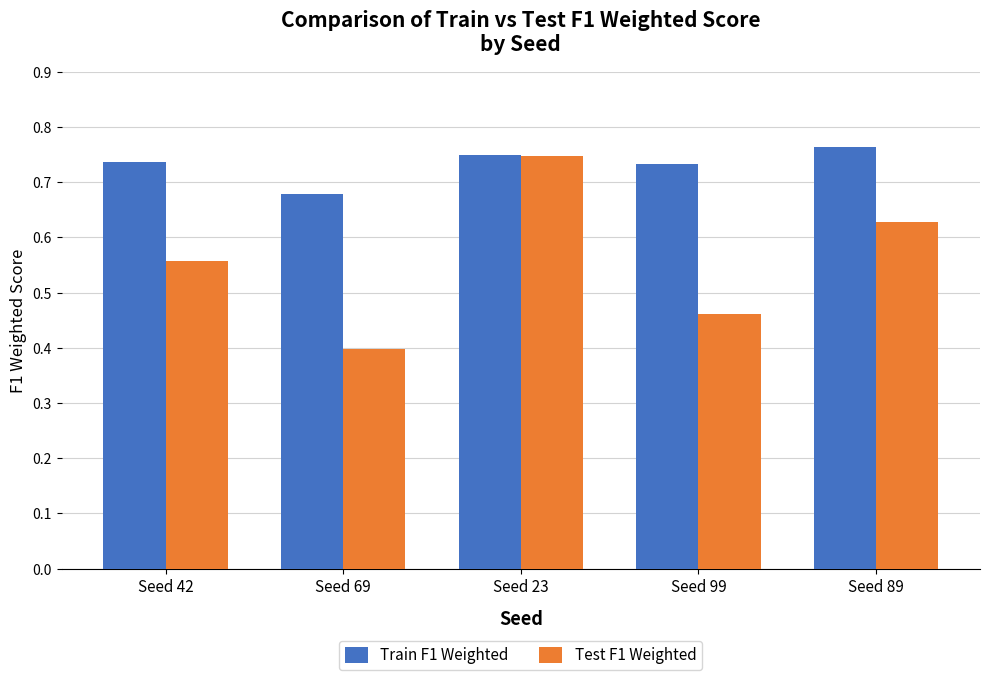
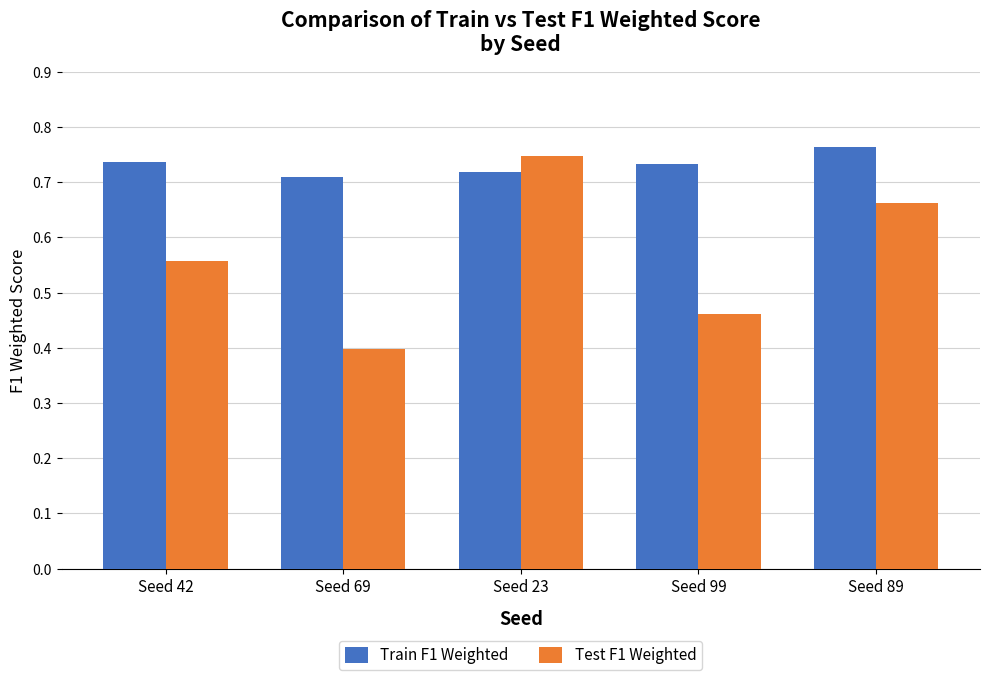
  {
    "Train F1 Weighted": {
      "Seed 42": 0.74,
-     "Seed 69": 0.68,
-     "Seed 23": 0.75,
+     "Seed 69": 0.71,
+     "Seed 23": 0.72,
      "Seed 99": 0.73,
      "Seed 89": 0.76
    },
    "Test F1 Weighted": {
      "Seed 42": 0.56,
      "Seed 69": 0.40,
      "Seed 23": 0.75,
      "Seed 99": 0.46,
-     "Seed 89": 0.63
+     "Seed 89": 0.66
    }
  }
